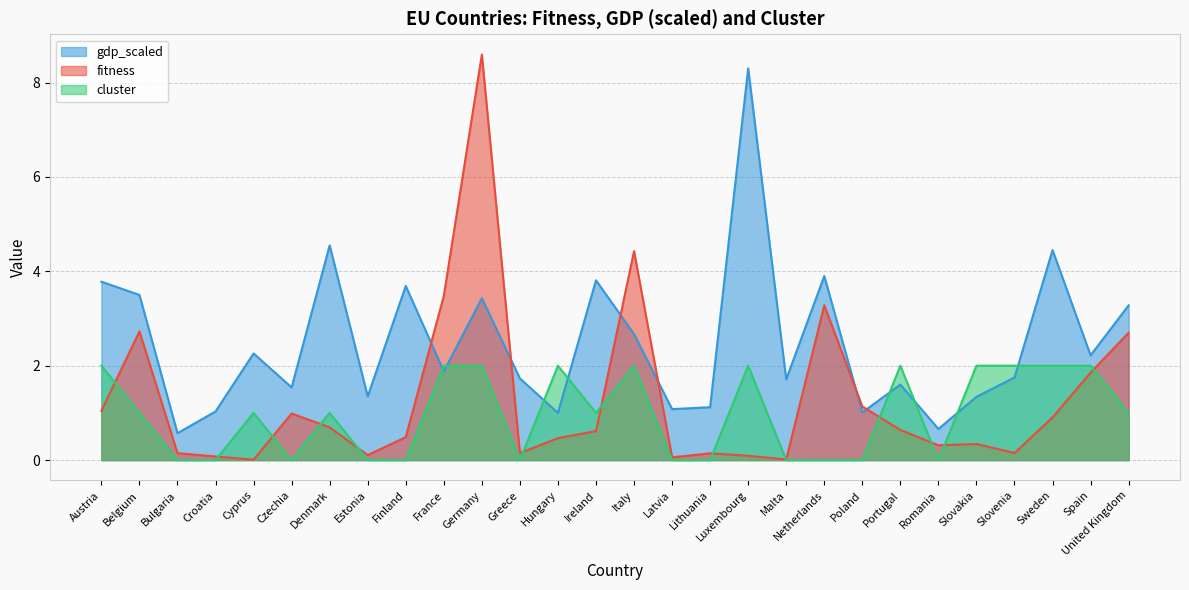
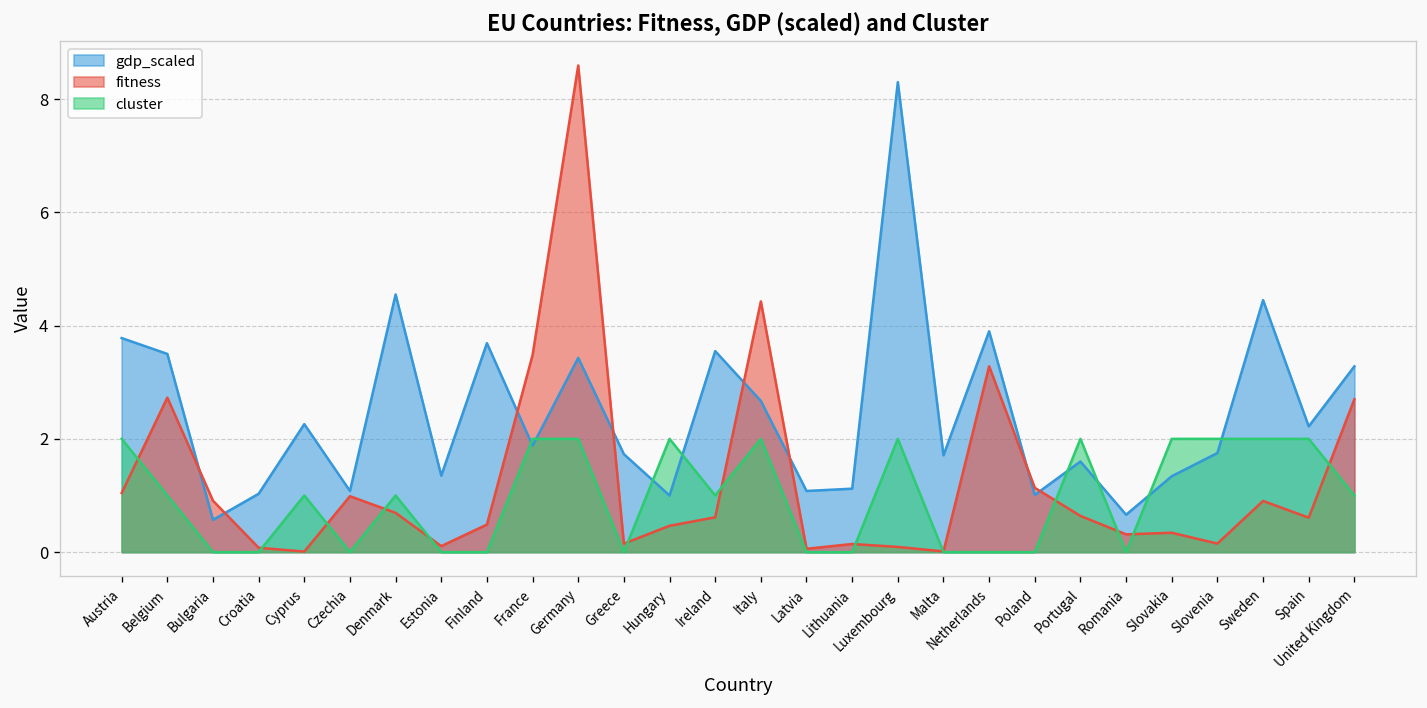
  {
    "gdp_scaled": {
      "Austria": 3.8,
      "Belgium": 3.5,
      "Bulgaria": 0.6,
      "Croatia": 1.0,
      "Cyprus": 2.3,
-     "Czechia": 1.5,
+     "Czechia": 1.1,
      "Denmark": 4.6,
      "Estonia": 1.4,
      "Finland": 3.7,
      "France": 1.9,
      "Germany": 3.4,
      "Greece": 1.7,
      "Hungary": 1.0,
-     "Ireland": 3.8,
+     "Ireland": 3.6,
      "Italy": 2.7,
      "Latvia": 1.1,
      "Lithuania": 1.1,
      "Luxembourg": 8.3,
      "Malta": 1.7,
      "Netherlands": 3.9,
      "Poland": 1.0,
      "Portugal": 1.6,
      "Romania": 0.7,
      "Slovakia": 1.3,
      "Slovenia": 1.8,
      "Sweden": 4.5,
      "Spain": 2.2,
      "United Kingdom": 3.3
    },
    "fitness": {
      "Austria": 1.0,
      "Belgium": 2.7,
-     "Bulgaria": 0.1,
+     "Bulgaria": 0.9,
      "Croatia": 0.1,
      "Cyprus": 0.0,
      "Czechia": 1.0,
      "Denmark": 0.7,
      "Estonia": 0.1,
      "Finland": 0.5,
      "France": 3.5,
      "Germany": 8.6,
      "Greece": 0.1,
      "Hungary": 0.5,
      "Ireland": 0.6,
      "Italy": 4.4,
      "Latvia": 0.1,
      "Lithuania": 0.1,
      "Luxembourg": 0.1,
      "Netherlands": 3.3,
      "Poland": 1.1,
      "Portugal": 0.6,
      "Romania": 0.3,
      "Slovakia": 0.3,
      "Slovenia": 0.2,
      "Sweden": 0.9,
-     "Spain": 1.9,
+     "Spain": 0.6,
      "United Kingdom": 2.7
    },
    "cluster": {
      "Austria": 2.0,
      "Belgium": 1.0,
      "Bulgaria": 0.0,
      "Croatia": 0.0,
      "Cyprus": 1.0,
      "Czechia": 0.0,
      "Denmark": 1.0,
      "Estonia": 0.0,
      "Finland": 0.0,
      "France": 2.0,
      "Germany": 2.0,
      "Greece": 0.0,
      "Hungary": 2.0,
      "Ireland": 1.0,
      "Italy": 2.0,
      "Latvia": 0.0,
      "Lithuania": 0.0,
      "Luxembourg": 2.0,
      "Netherlands": 0.0,
      "Poland": 0.0,
      "Portugal": 2.0,
      "Romania": 0.0,
      "Slovakia": 2.0,
      "Slovenia": 2.0,
      "Sweden": 2.0,
      "Spain": 2.0,
      "United Kingdom": 1.0
    }
  }
